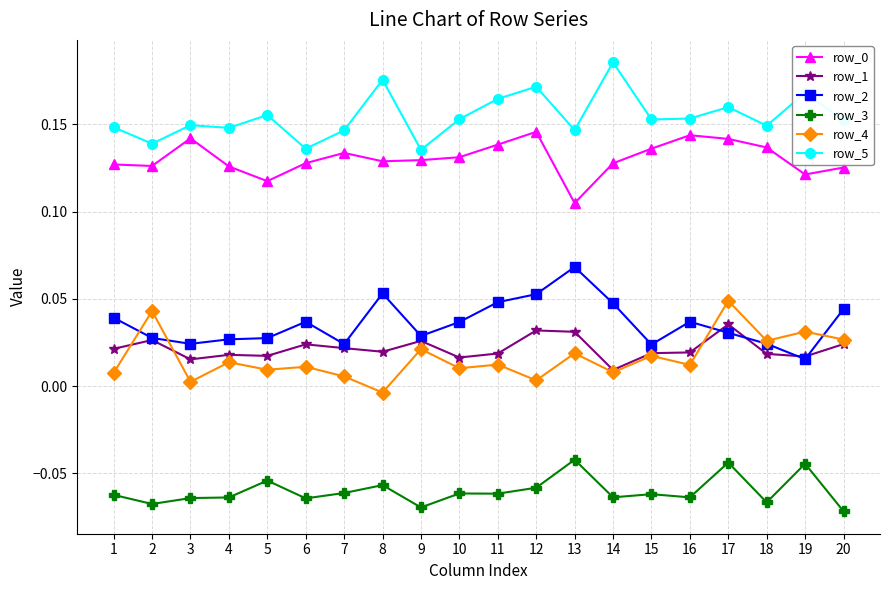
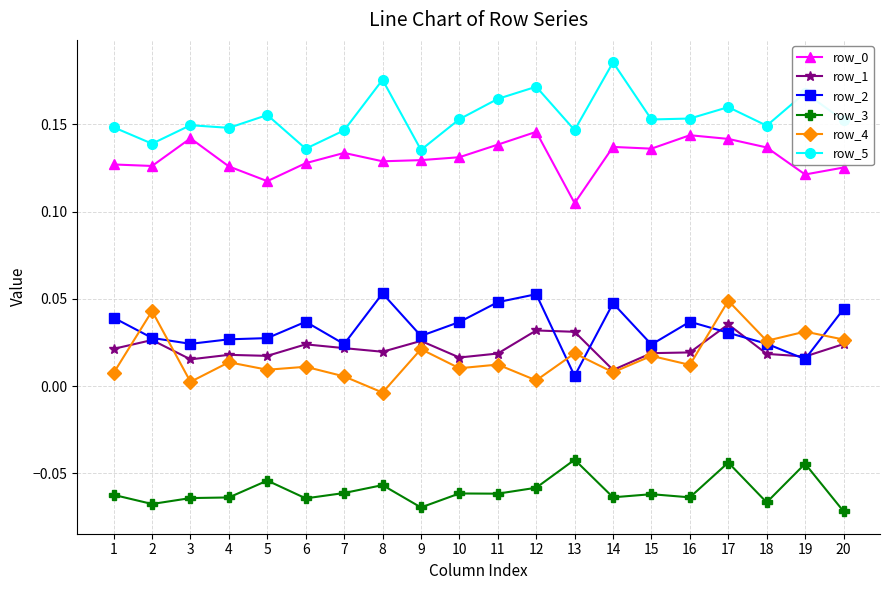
  {
    "row_0": {
      "1": 0.127,
      "2": 0.126,
      "3": 0.142,
      "4": 0.126,
      "5": 0.117,
      "6": 0.128,
      "7": 0.134,
      "8": 0.129,
      "9": 0.130,
      "10": 0.131,
      "11": 0.138,
      "12": 0.146,
      "13": 0.105,
-     "14": 0.128,
+     "14": 0.137,
      "15": 0.136,
      "16": 0.144,
      "17": 0.142,
      "18": 0.137,
      "19": 0.121,
      "20": 0.125
    },
    "row_1": {
      "1": 0.021,
      "3": 0.015,
      "4": 0.018,
      "5": 0.017,
      "6": 0.024,
      "7": 0.022,
      "8": 0.020,
      "9": 0.026,
      "10": 0.016,
      "11": 0.019,
      "12": 0.032,
      "13": 0.031,
      "15": 0.019,
      "16": 0.019,
      "17": 0.035,
      "18": 0.018,
      "19": 0.017,
      "20": 0.024
    },
    "row_2": {
      "1": 0.039,
      "3": 0.024,
      "4": 0.027,
      "5": 0.028,
      "6": 0.037,
      "7": 0.024,
      "8": 0.053,
      "9": 0.029,
      "10": 0.037,
      "11": 0.048,
      "12": 0.053,
-     "13": 0.068,
+     "13": 0.006,
      "14": 0.047,
      "15": 0.024,
      "16": 0.037,
      "17": 0.031,
      "18": 0.024,
      "19": 0.015,
      "20": 0.044
    },
    "row_3": {
      "1": -0.062,
      "2": -0.068,
      "3": -0.064,
      "4": -0.064,
      "5": -0.054,
      "6": -0.064,
      "7": -0.061,
      "8": -0.057,
      "9": -0.070,
      "10": -0.061,
      "11": -0.062,
      "12": -0.058,
      "13": -0.042,
      "14": -0.064,
      "15": -0.062,
      "16": -0.064,
      "17": -0.044,
      "18": -0.067,
      "19": -0.044,
      "20": -0.072
    },
    "row_4": {
      "1": 0.008,
      "2": 0.043,
      "3": 0.002,
      "4": 0.014,
      "5": 0.009,
      "6": 0.011,
      "7": 0.006,
      "8": -0.004,
      "9": 0.021,
      "10": 0.010,
      "11": 0.012,
      "12": 0.003,
      "13": 0.019,
      "15": 0.017,
      "16": 0.012,
      "17": 0.049,
      "18": 0.026,
      "19": 0.031,
      "20": 0.027
    },
    "row_5": {
      "1": 0.148,
      "2": 0.139,
      "3": 0.150,
      "4": 0.148,
      "5": 0.155,
      "6": 0.136,
      "7": 0.147,
      "8": 0.176,
      "9": 0.135,
      "10": 0.153,
      "11": 0.165,
      "12": 0.172,
      "13": 0.147,
      "14": 0.186,
      "15": 0.153,
      "16": 0.153,
      "17": 0.160,
      "18": 0.149
    }
  }
